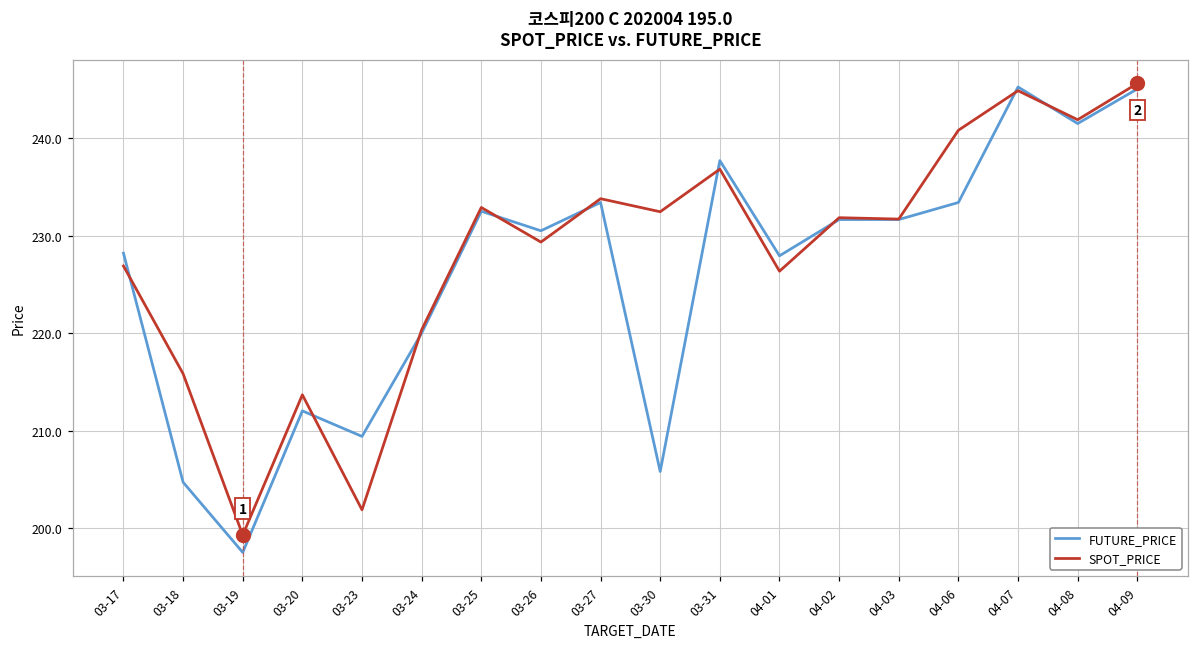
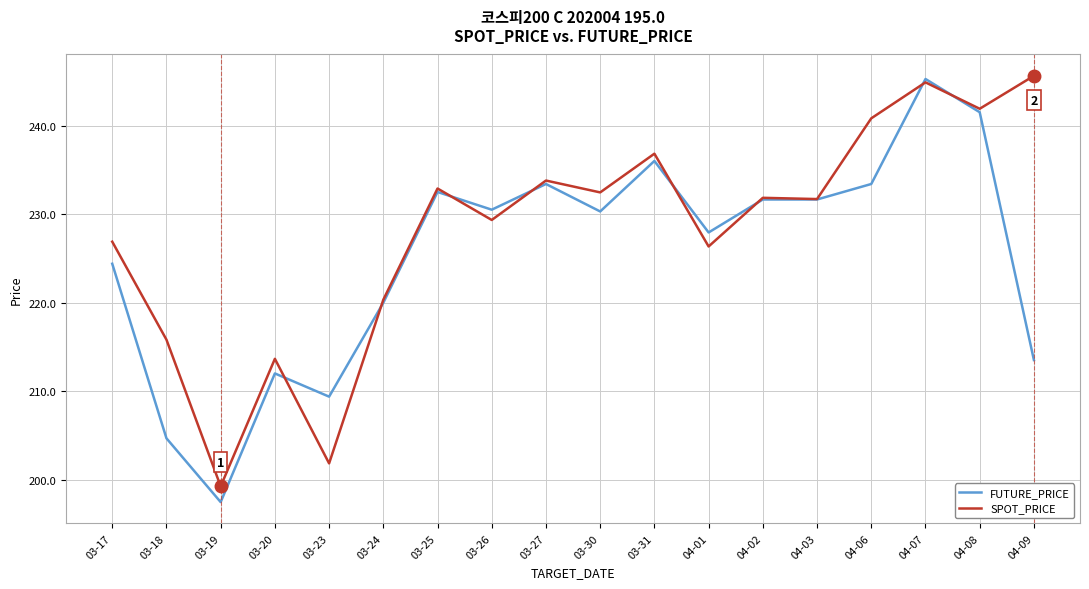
  {
    "FUTURE_PRICE": {
-     "03-17": 228,
+     "03-17": 224,
      "03-18": 205,
      "03-19": 198,
      "03-20": 212,
      "03-23": 209,
      "03-24": 220,
      "03-25": 233,
      "03-26": 231,
      "03-27": 233,
-     "03-30": 206,
-     "03-31": 238,
+     "03-30": 230,
+     "03-31": 236,
      "04-01": 228,
      "04-06": 233,
      "04-07": 245,
      "04-08": 242,
-     "04-09": 245
+     "04-09": 214
    }
  }
